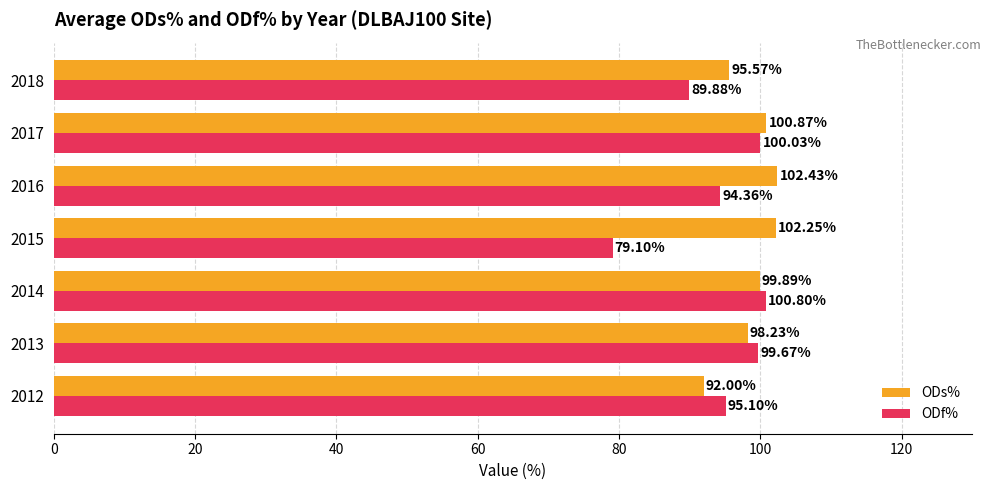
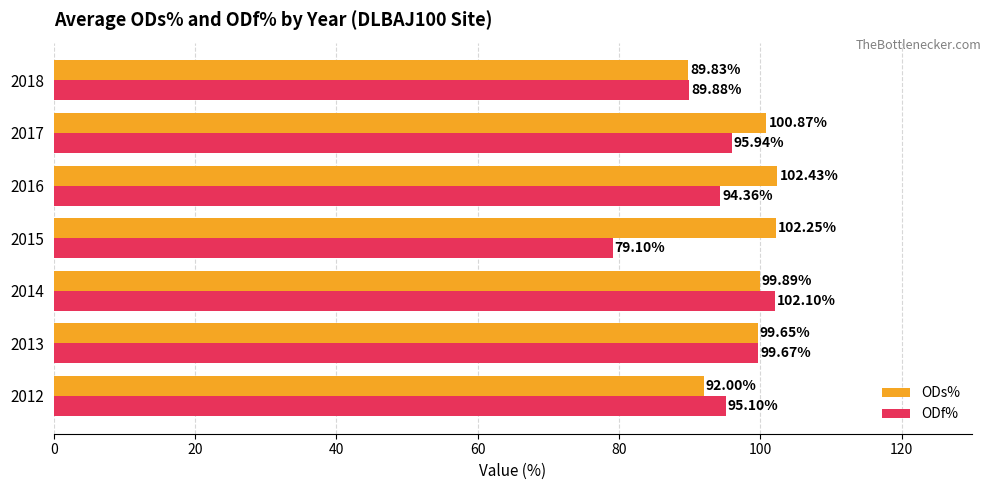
  {
    "ODs%": {
-     "2018": "95.57%",
+     "2018": "89.83%",
      "2017": "100.87%",
      "2016": "102.43%",
      "2015": "102.25%",
      "2014": "99.89%",
-     "2013": "98.23%",
+     "2013": "99.65%",
      "2012": "92.00%"
    },
    "ODf%": {
      "2018": "89.88%",
-     "2017": "100.03%",
+     "2017": "95.94%",
      "2016": "94.36%",
      "2015": "79.10%",
-     "2014": "100.80%",
+     "2014": "102.10%",
      "2013": "99.67%",
      "2012": "95.10%"
    }
  }
